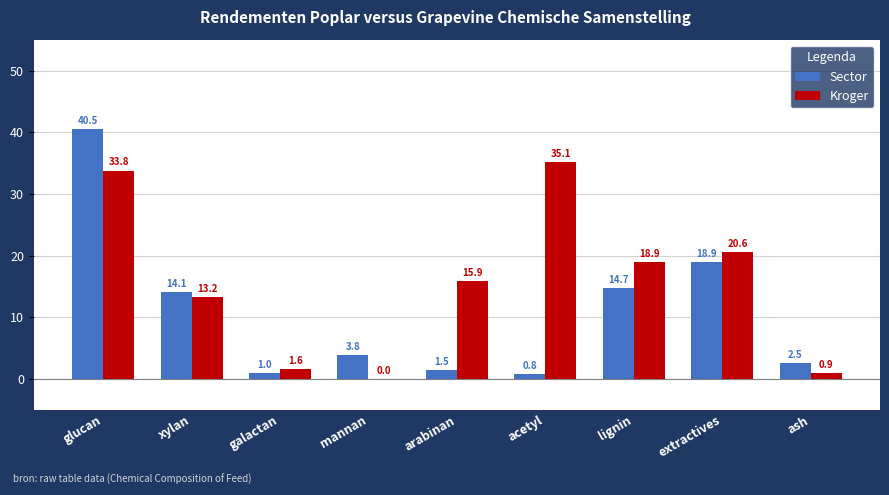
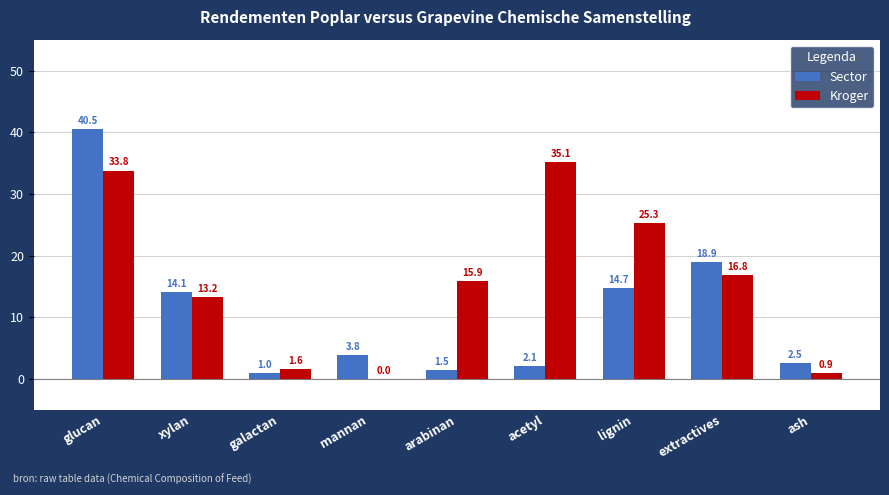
  {
    "Sector": {
      "glucan": 40.5,
      "xylan": 14.1,
      "galactan": 1.0,
      "mannan": 3.8,
      "arabinan": 1.5,
-     "acetyl": 0.8,
+     "acetyl": 2.1,
      "lignin": 14.7,
      "extractives": 18.9,
      "ash": 2.5
    },
    "Kroger": {
      "glucan": 33.8,
      "xylan": 13.2,
      "galactan": 1.6,
      "mannan": 0.0,
      "arabinan": 15.9,
      "acetyl": 35.1,
-     "lignin": 18.9,
-     "extractives": 20.6,
+     "lignin": 25.3,
+     "extractives": 16.8,
      "ash": 0.9
    }
  }
